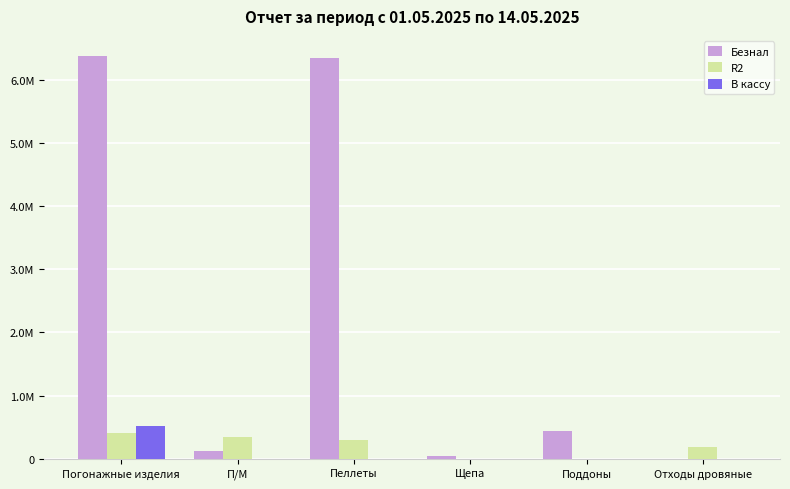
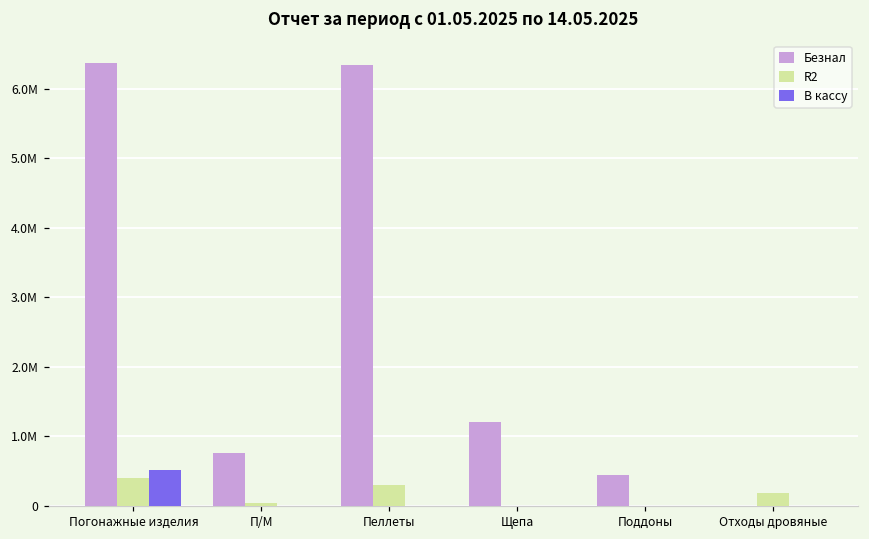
  {
    "Безнал": {
      "Погонажные изделия": 6400000,
-     "П/М": 100000,
+     "П/М": 800000,
      "Пеллеты": 6300000,
-     "Щепа": 0,
+     "Щепа": 1200000,
      "Поддоны": 400000,
      "Отходы дровяные": 0
    },
    "R2": {
      "Погонажные изделия": 400000,
-     "П/М": 300000,
+     "П/М": 0,
      "Пеллеты": 300000,
      "Щепа": 0,
      "Поддоны": 0,
      "Отходы дровяные": 200000
    },
    "В кассу": {
      "Погонажные изделия": 500000,
      "П/М": 0,
      "Пеллеты": 0,
      "Щепа": 0,
      "Поддоны": 0,
      "Отходы дровяные": 0
    }
  }
